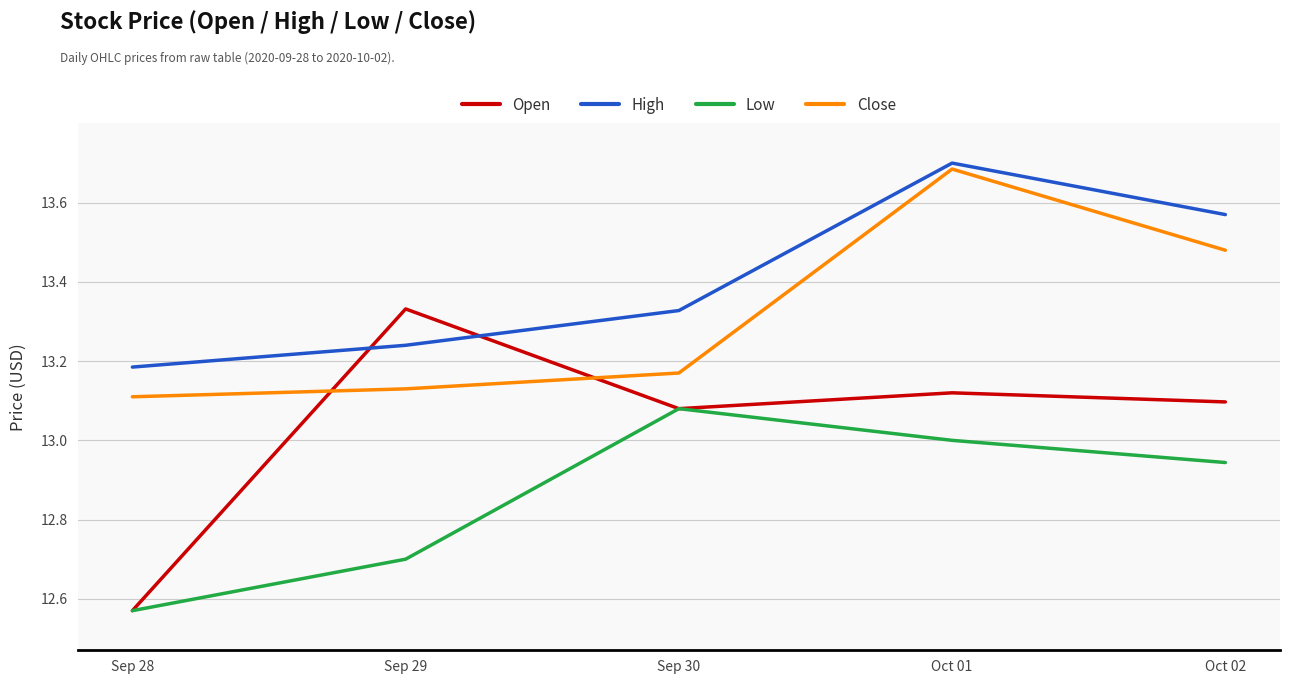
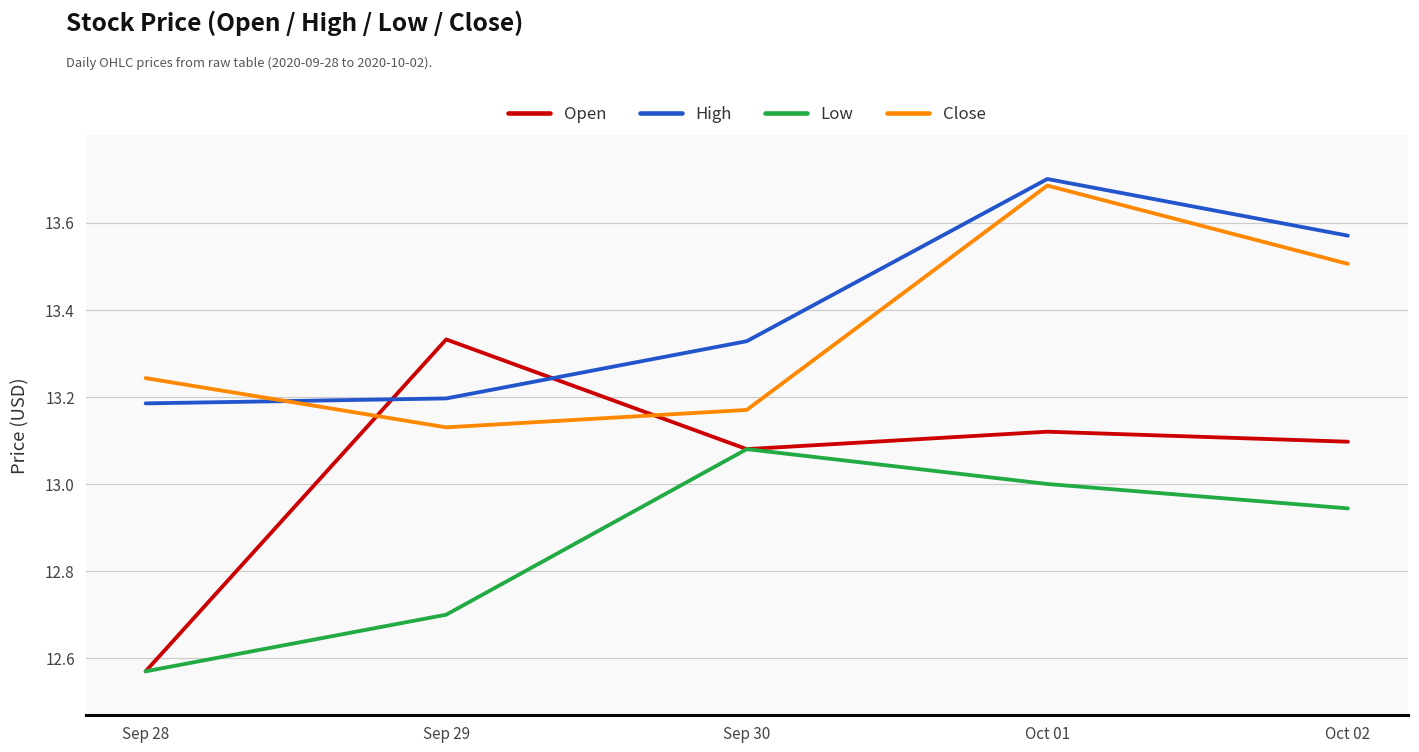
  {
    "Open": {
      "Sep 29": 13.33,
      "Oct 01": 13.12,
      "Oct 02": 13.10
    },
    "High": {
      "Sep 28": 13.19,
-     "Sep 29": 13.24,
+     "Sep 29": 13.20,
      "Sep 30": 13.33,
      "Oct 01": 13.70,
      "Oct 02": 13.57
    },
    "Low": {
      "Sep 29": 12.70,
      "Oct 01": 13.00,
      "Oct 02": 12.94
    },
    "Close": {
-     "Sep 28": 13.11,
+     "Sep 28": 13.24,
      "Sep 29": 13.13,
      "Sep 30": 13.17,
      "Oct 01": 13.68,
-     "Oct 02": 13.48
+     "Oct 02": 13.51
    }
  }
